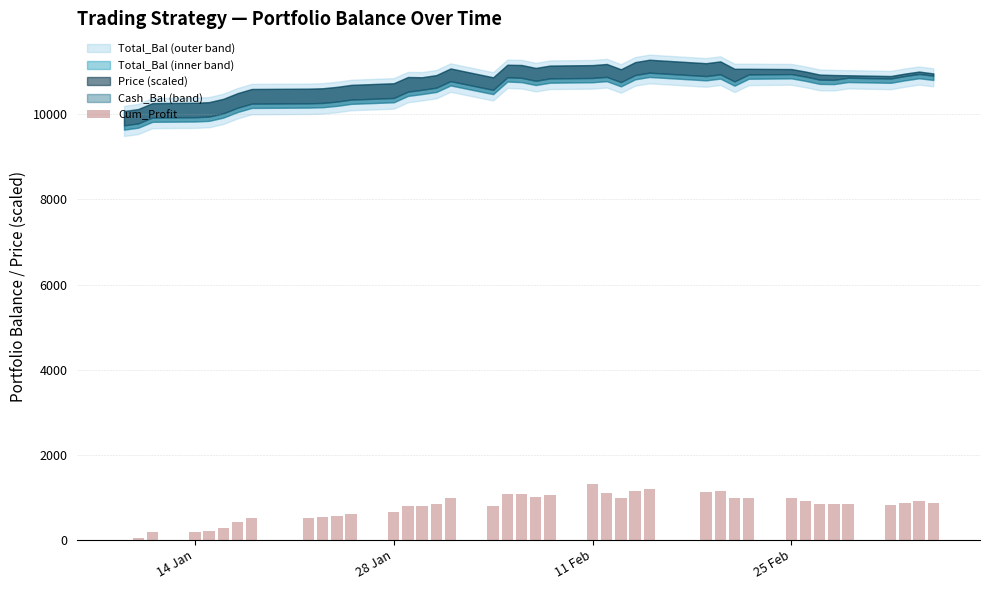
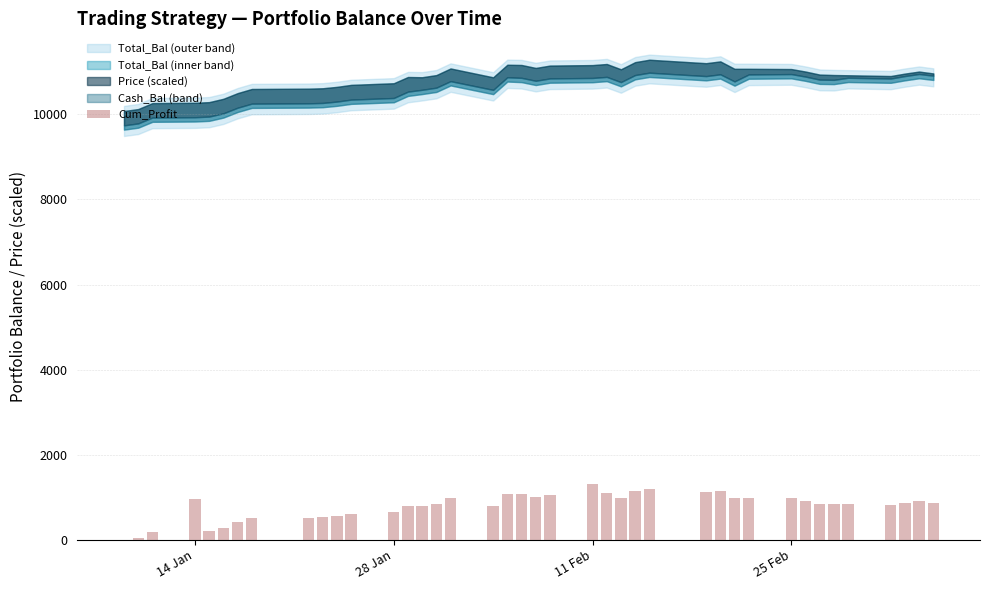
  {
    "Cum_Profit": {
-     "14 Jan": 200,
+     "14 Jan": 1000,
      "28 Jan": 600,
      "11 Feb": 1300,
      "25 Feb": 1000
    },
    "Price (scaled)": {
      "14 Jan": 300,
      "28 Jan": 300,
      "11 Feb": 300,
      "25 Feb": 100
    }
  }
